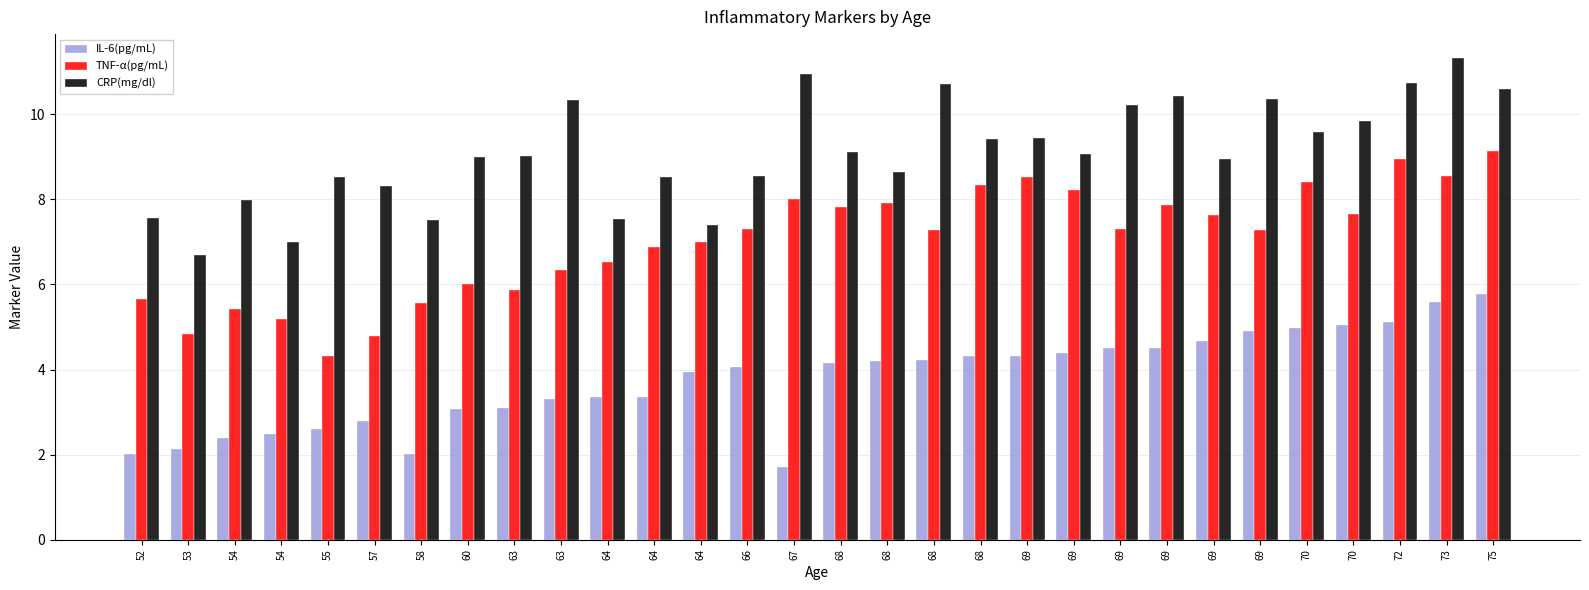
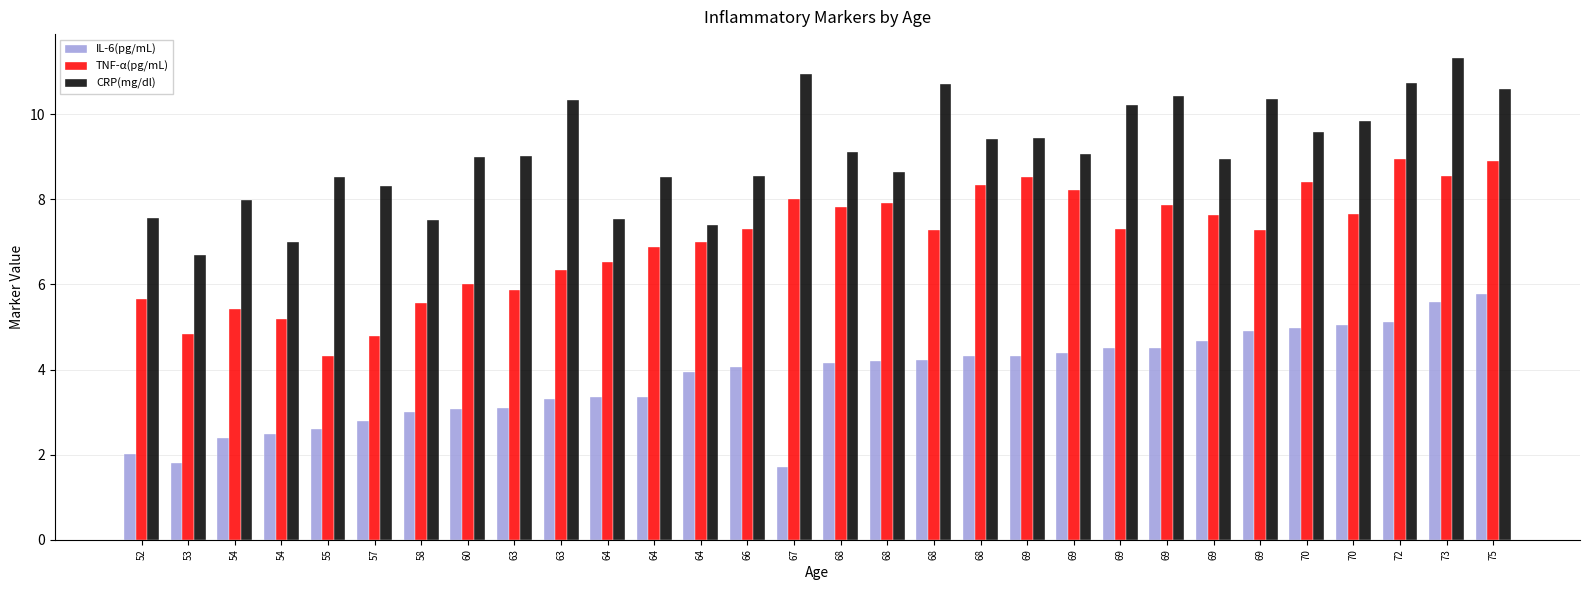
  {
    "IL-6(pg/mL)": {
      "52": 2.0,
-     "53": 2.1,
+     "53": 1.8,
      "55": 2.6,
      "57": 2.8,
-     "58": 2.0,
+     "58": 3.0,
      "60": 3.1,
      "66": 4.1,
      "67": 1.7,
      "72": 5.1,
      "73": 5.6,
      "75": 5.8
    },
    "TNF-α(pg/mL)": {
      "52": 5.7,
      "53": 4.8,
      "55": 4.3,
      "57": 4.8,
      "58": 5.6,
      "60": 6.0,
      "66": 7.3,
      "67": 8.0,
      "72": 8.9,
      "73": 8.6,
-     "75": 9.1
+     "75": 8.9
    },
    "CRP(mg/dl)": {
      "52": 7.6,
      "53": 6.7,
      "55": 8.5,
      "57": 8.3,
      "58": 7.5,
      "60": 9.0,
      "66": 8.5,
      "67": 11.0,
      "72": 10.7,
      "73": 11.3,
      "75": 10.6
    }
  }
